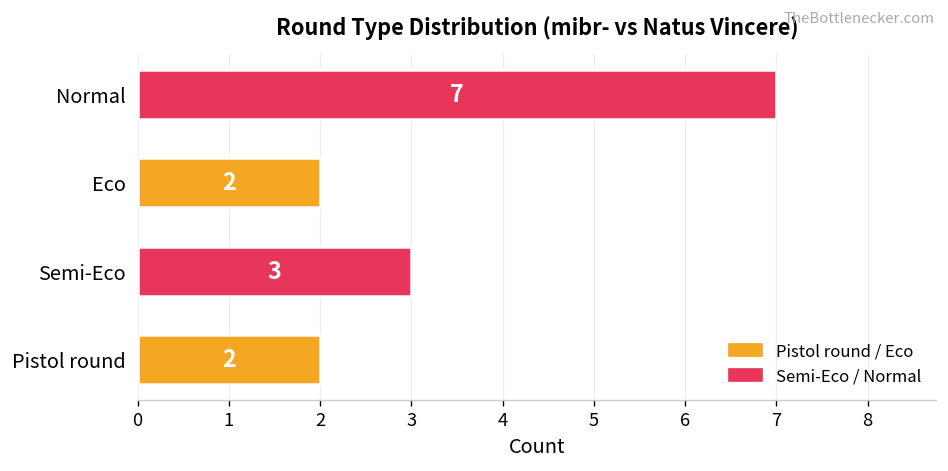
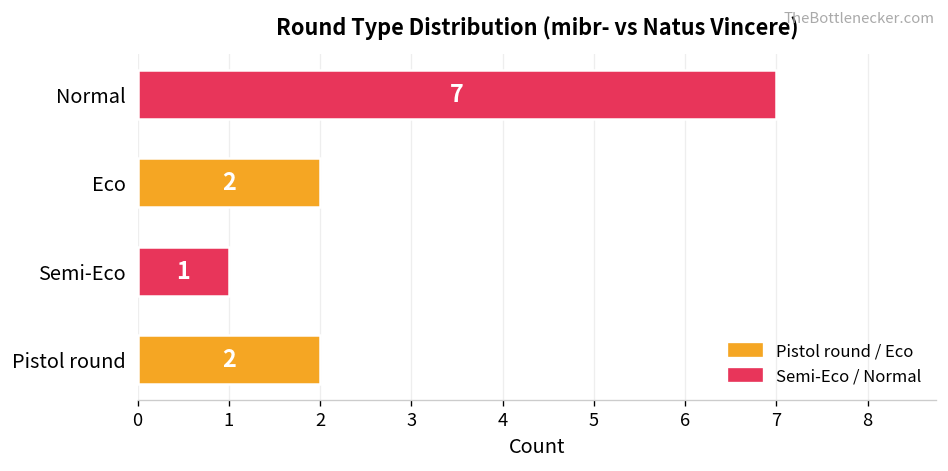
  {
    "Normal": 7,
    "Eco": 2,
-   "Semi-Eco": 3,
+   "Semi-Eco": 1,
    "Pistol round": 2
  }
